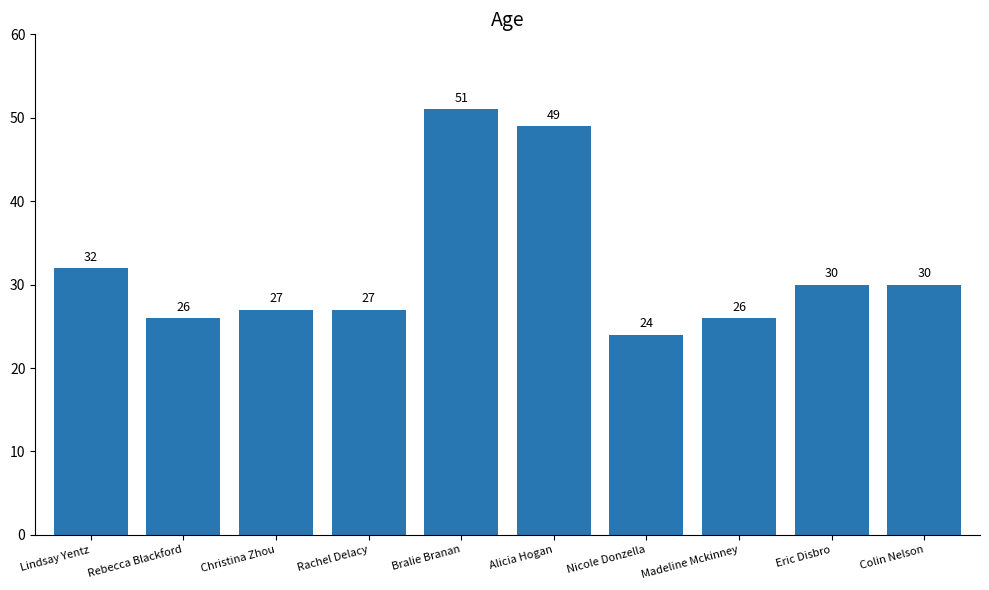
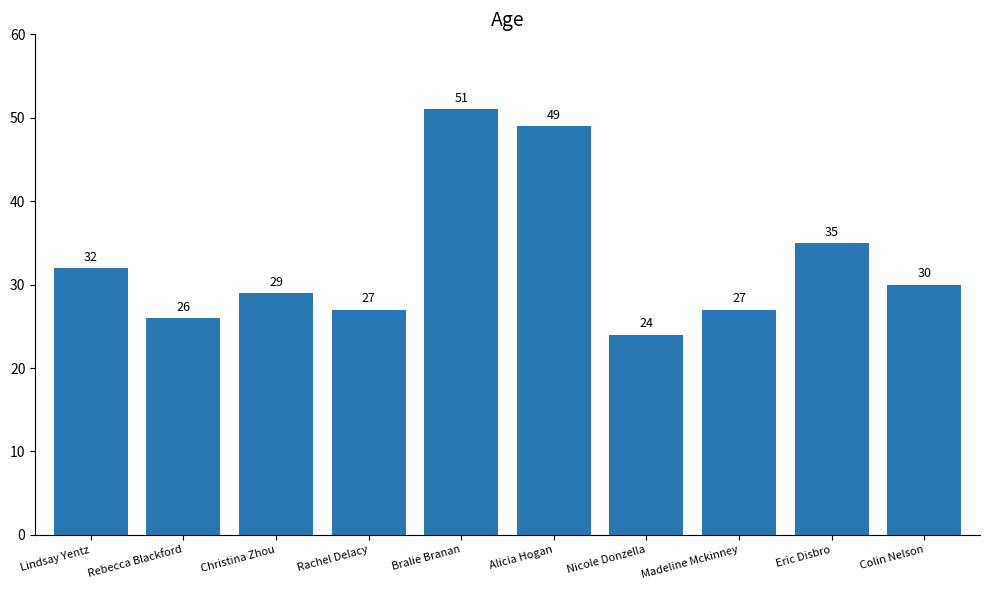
  {
    "Lindsay Yentz": 32,
    "Rebecca Blackford": 26,
-   "Christina Zhou": 27,
+   "Christina Zhou": 29,
    "Rachel Delacy": 27,
    "Bralie Branan": 51,
    "Alicia Hogan": 49,
    "Nicole Donzella": 24,
-   "Madeline Mckinney": 26,
-   "Eric Disbro": 30,
+   "Madeline Mckinney": 27,
+   "Eric Disbro": 35,
    "Colin Nelson": 30
  }
